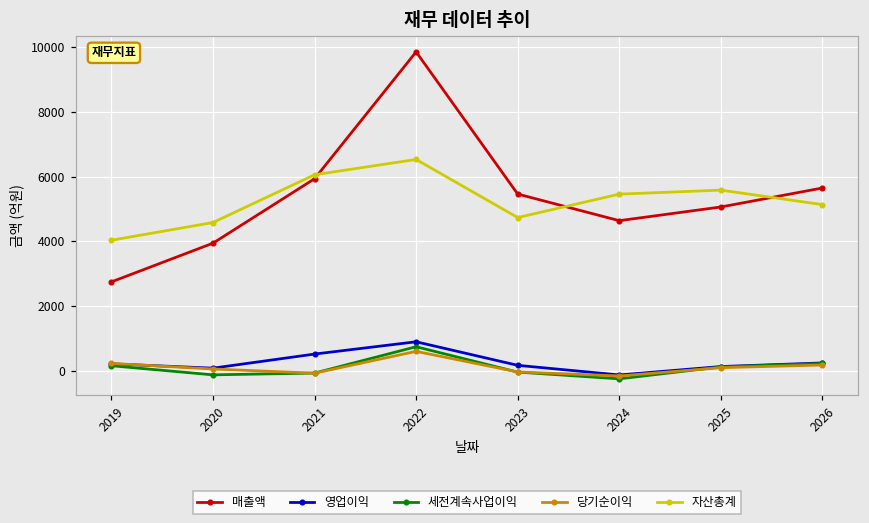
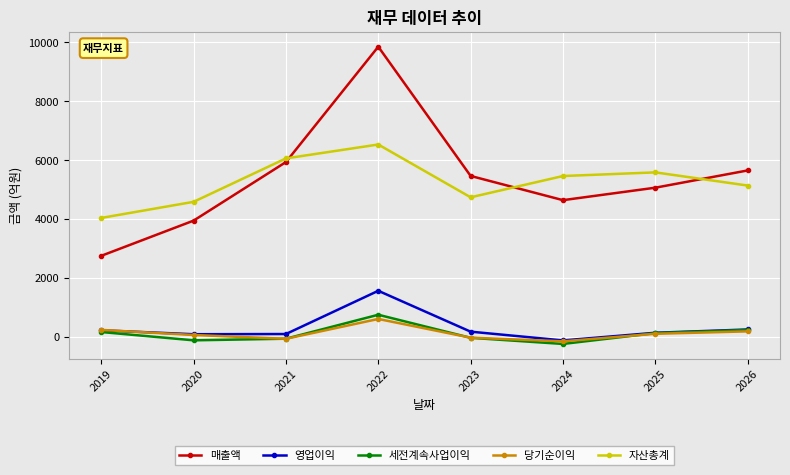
  {
    "매출액": {
      "2019": 2700,
      "2020": 3900,
      "2021": 5900,
      "2022": 9800,
      "2023": 5500,
      "2024": 4600,
      "2025": 5100,
      "2026": 5600
    },
    "영업이익": {
-     "2021": 500,
-     "2022": 900,
+     "2021": 100,
+     "2022": 1600,
      "2023": 200
    },
    "세전계속사업이익": {
      "2020": -100,
      "2022": 700,
      "2024": -200
    },
    "당기순이익": {
      "2022": 600
    },
    "자산총계": {
      "2019": 4000,
      "2020": 4600,
      "2021": 6100,
      "2022": 6500,
      "2023": 4700,
      "2024": 5500,
      "2025": 5600,
      "2026": 5100
    }
  }
